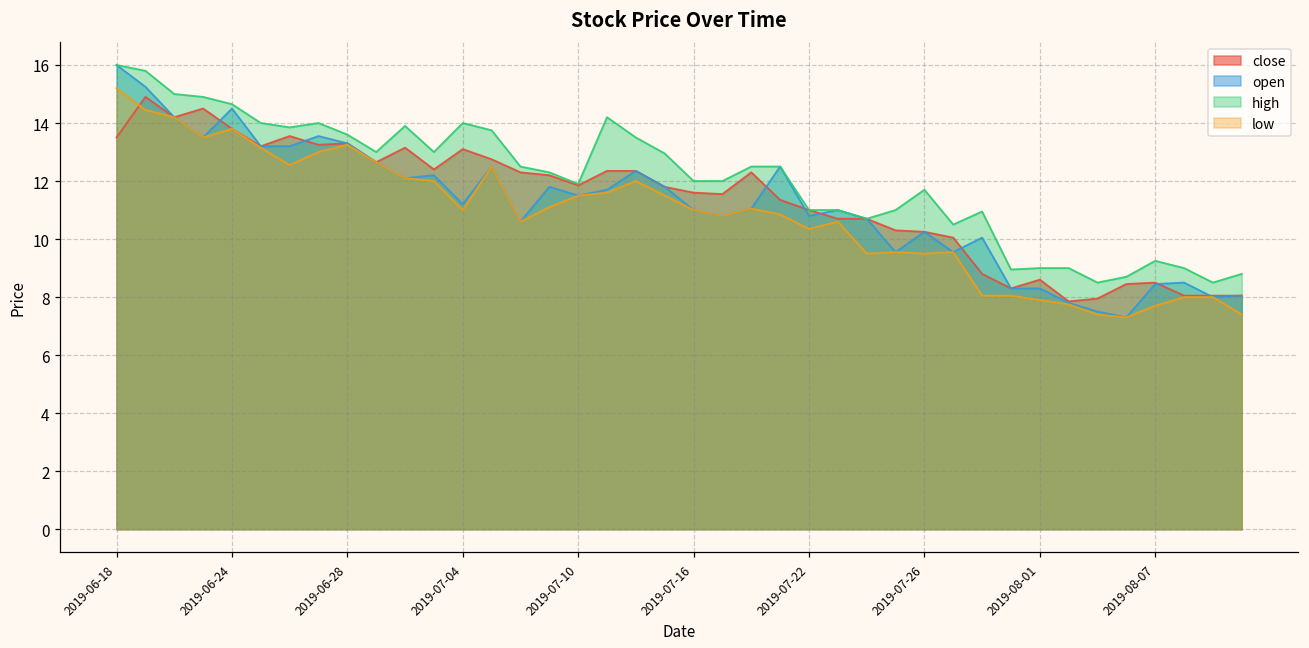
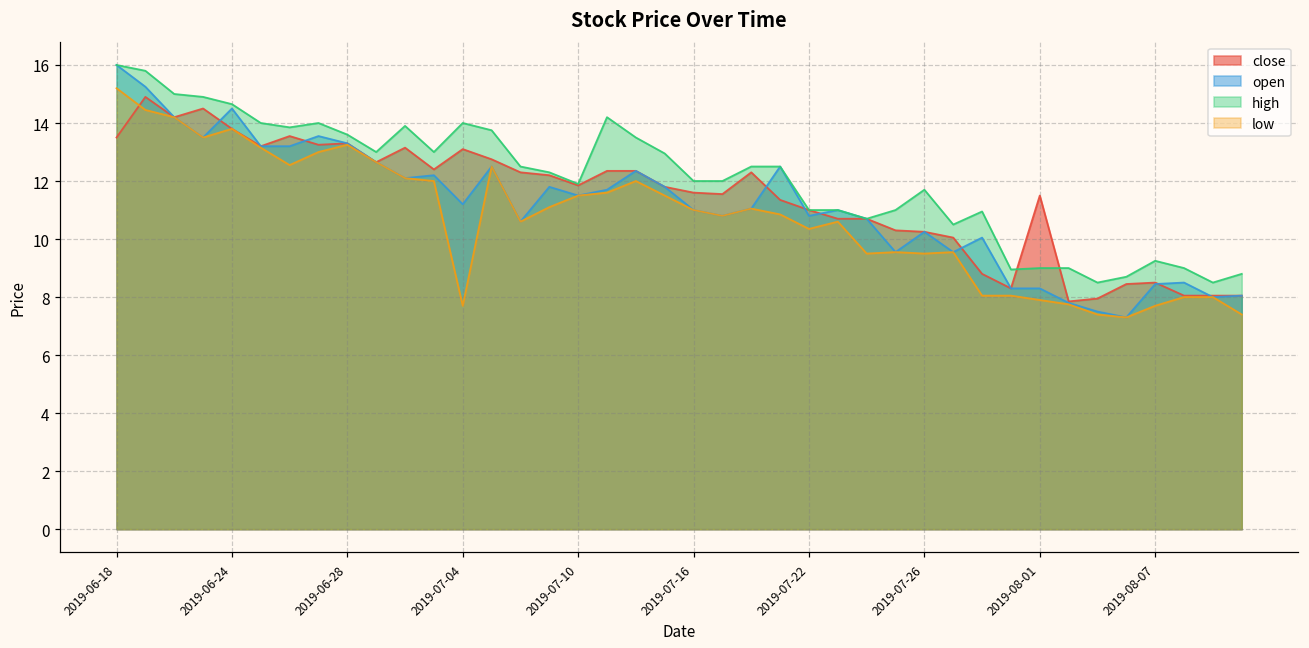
  {
    "close": {
      "2019-06-18": 13.5,
      "2019-07-04": 13.1,
      "2019-07-16": 11.6,
-     "2019-08-01": 8.6
+     "2019-08-01": 11.5
    },
    "open": {
      "2019-06-24": 14.5,
      "2019-07-04": 11.2,
      "2019-07-22": 10.8,
      "2019-08-01": 8.3
    },
    "high": {
      "2019-06-24": 14.7,
      "2019-06-28": 13.6,
      "2019-07-04": 14.0,
      "2019-07-16": 12.0,
      "2019-07-26": 11.7,
      "2019-08-01": 9.0,
      "2019-08-07": 9.3
    },
    "low": {
      "2019-06-18": 15.2,
-     "2019-07-04": 11.0,
+     "2019-07-04": 7.7,
      "2019-07-22": 10.4,
      "2019-07-26": 9.5,
      "2019-08-01": 7.9,
      "2019-08-07": 7.7
    }
  }
